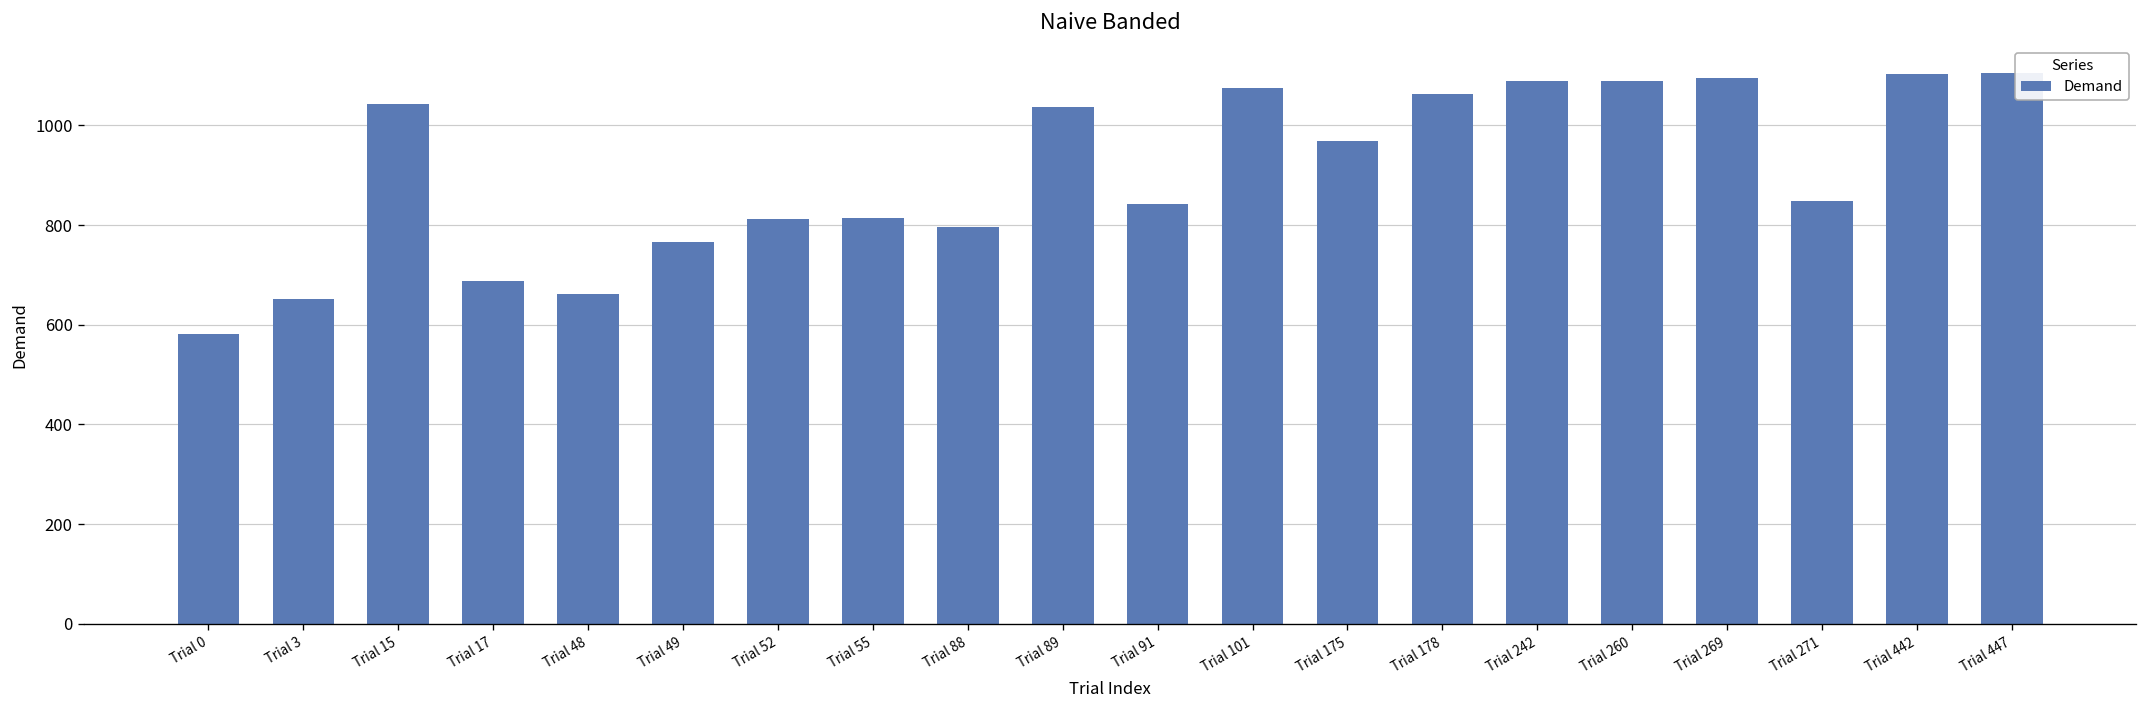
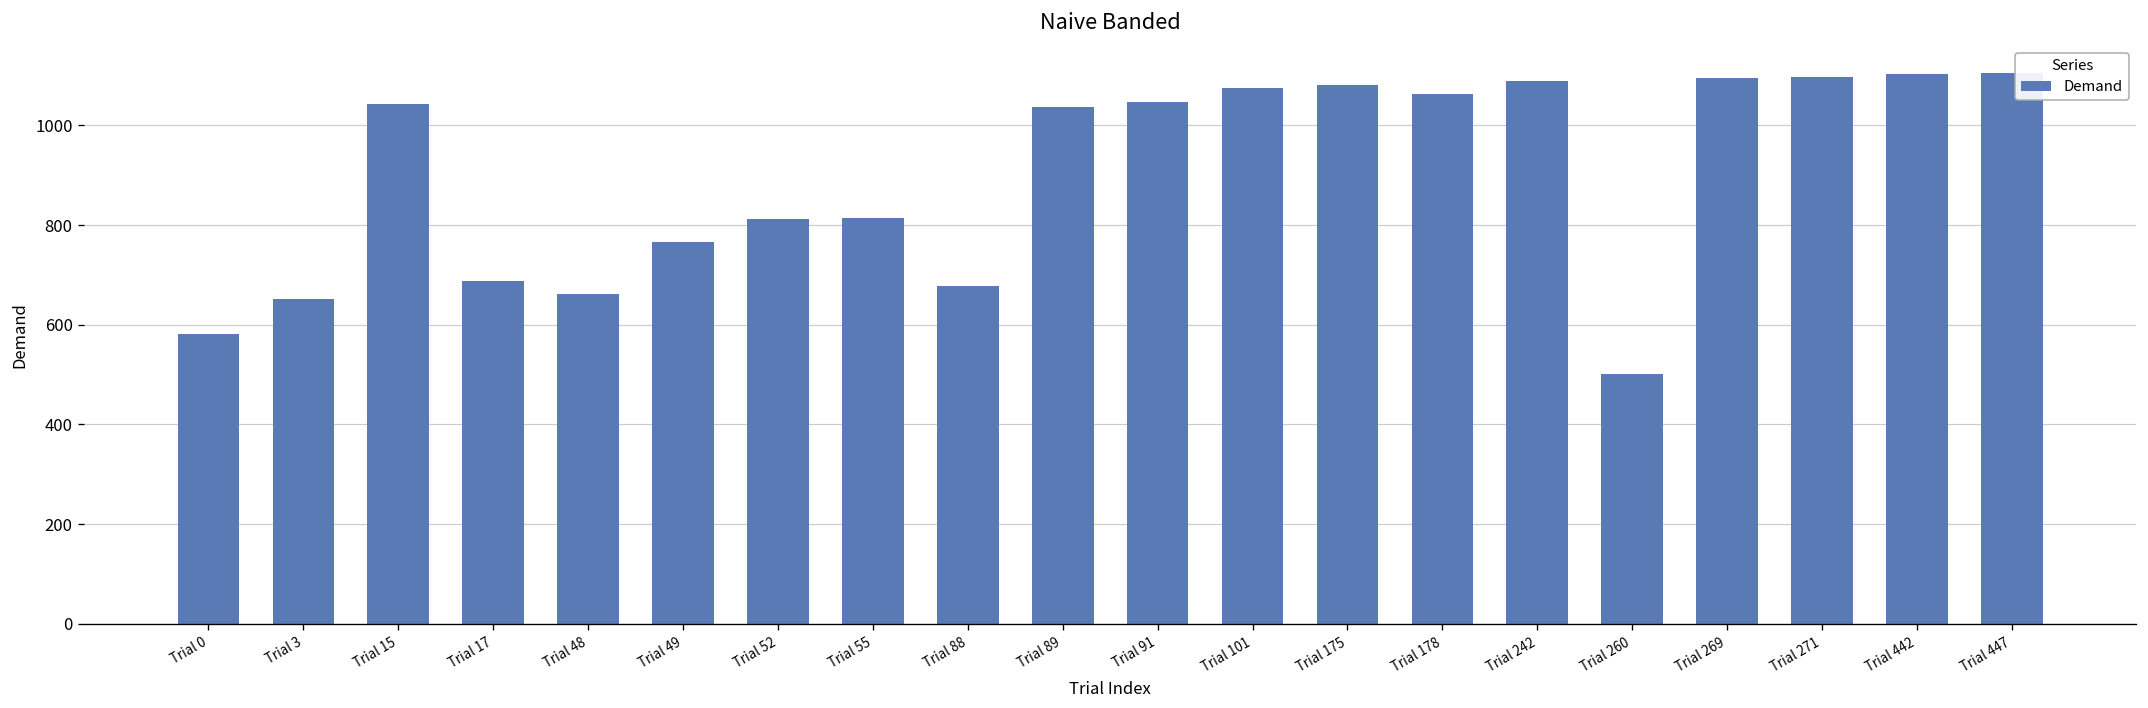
  {
    "Trial 0": 580,
    "Trial 3": 650,
    "Trial 15": 1040,
    "Trial 17": 690,
    "Trial 48": 660,
    "Trial 49": 770,
    "Trial 52": 810,
    "Trial 55": 810,
-   "Trial 88": 800,
+   "Trial 88": 680,
    "Trial 89": 1040,
-   "Trial 91": 840,
+   "Trial 91": 1050,
    "Trial 101": 1080,
-   "Trial 175": 970,
+   "Trial 175": 1080,
    "Trial 178": 1060,
    "Trial 242": 1090,
-   "Trial 260": 1090,
+   "Trial 260": 500,
    "Trial 269": 1090,
-   "Trial 271": 850,
+   "Trial 271": 1100,
    "Trial 442": 1100,
    "Trial 447": 1110
  }
